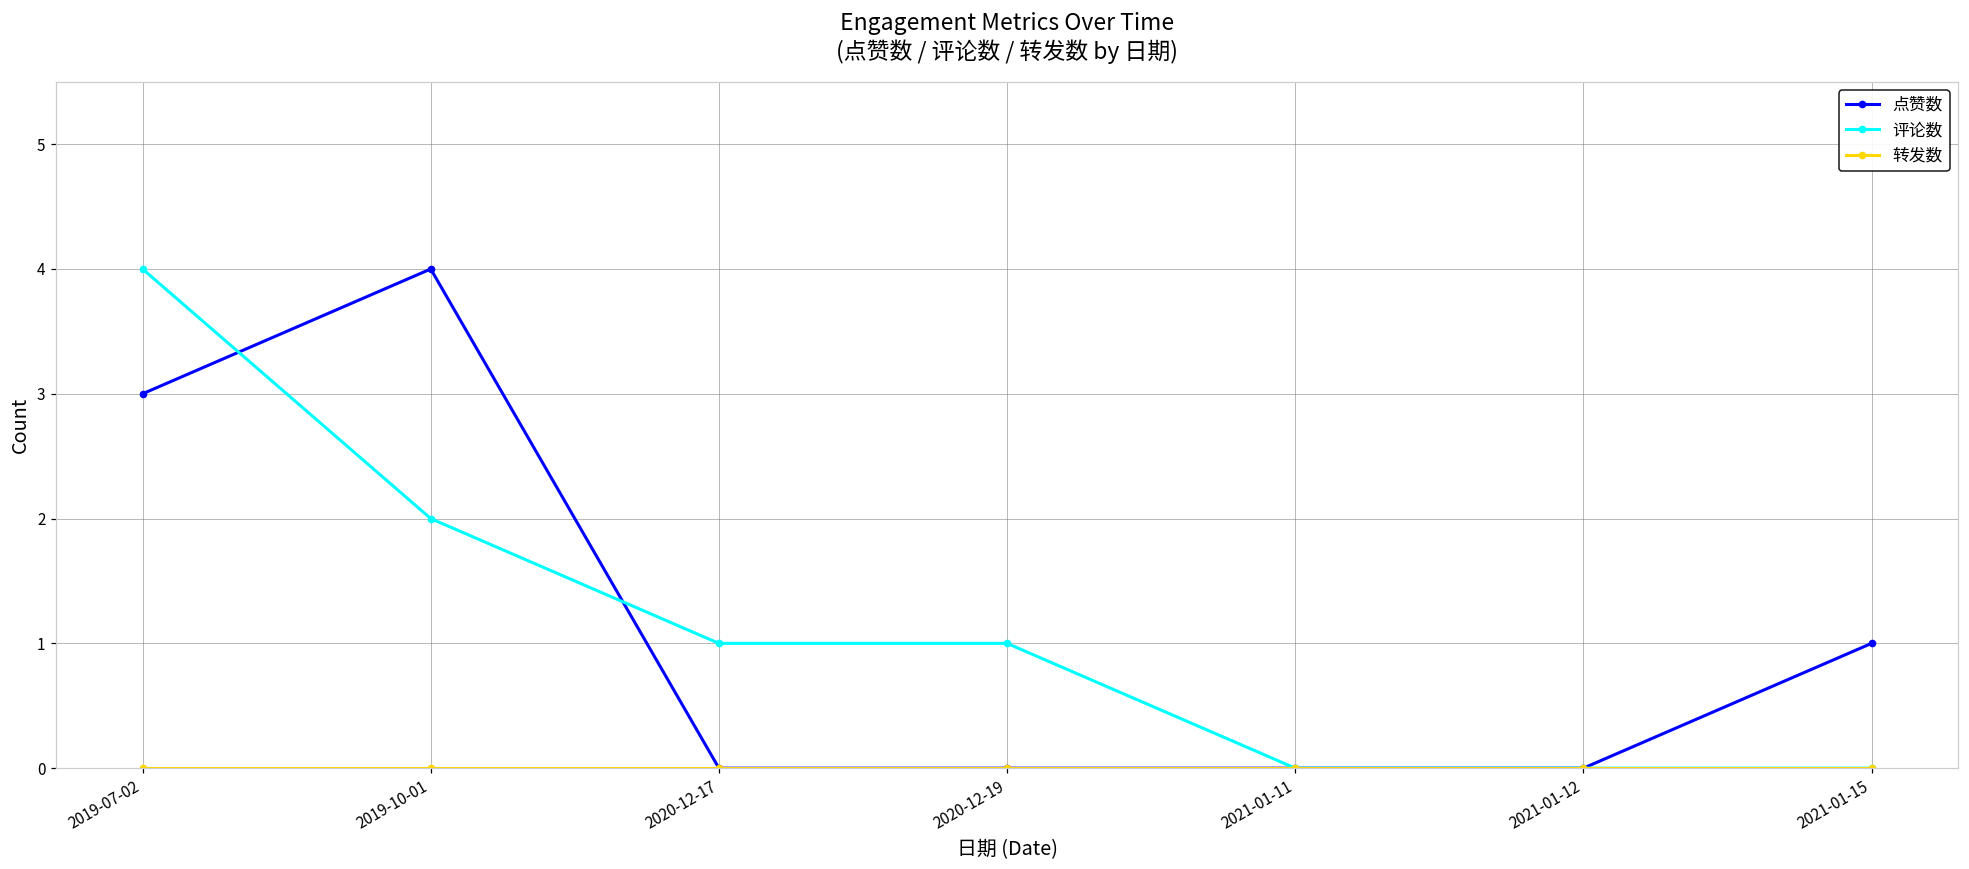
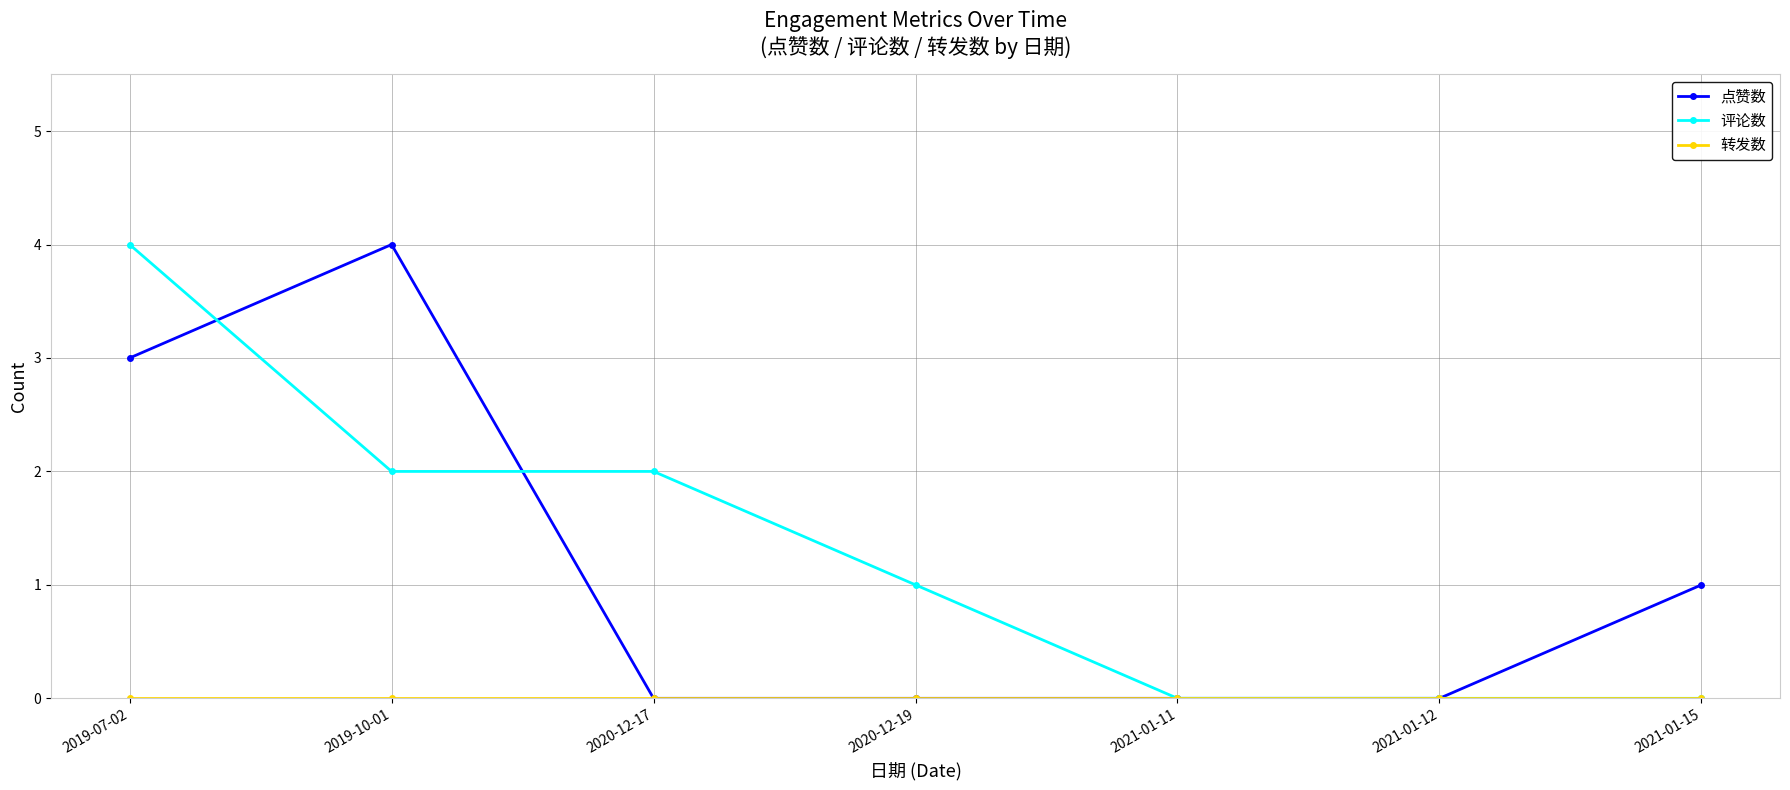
  {
    "点赞数": {
      "2019-07-02": 3,
      "2019-10-01": 4,
      "2021-01-15": 1
    },
    "评论数": {
      "2019-07-02": 4,
      "2019-10-01": 2,
-     "2020-12-17": 1,
+     "2020-12-17": 2,
      "2020-12-19": 1
    },
    "转发数": {
      "2019-07-02": 0,
      "2019-10-01": 0
    }
  }
